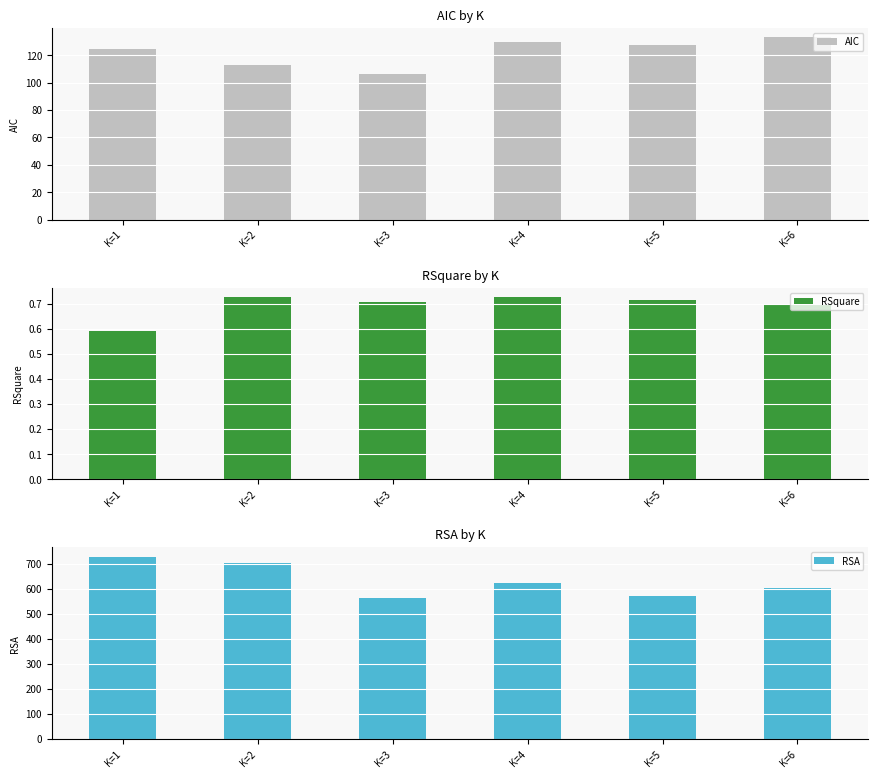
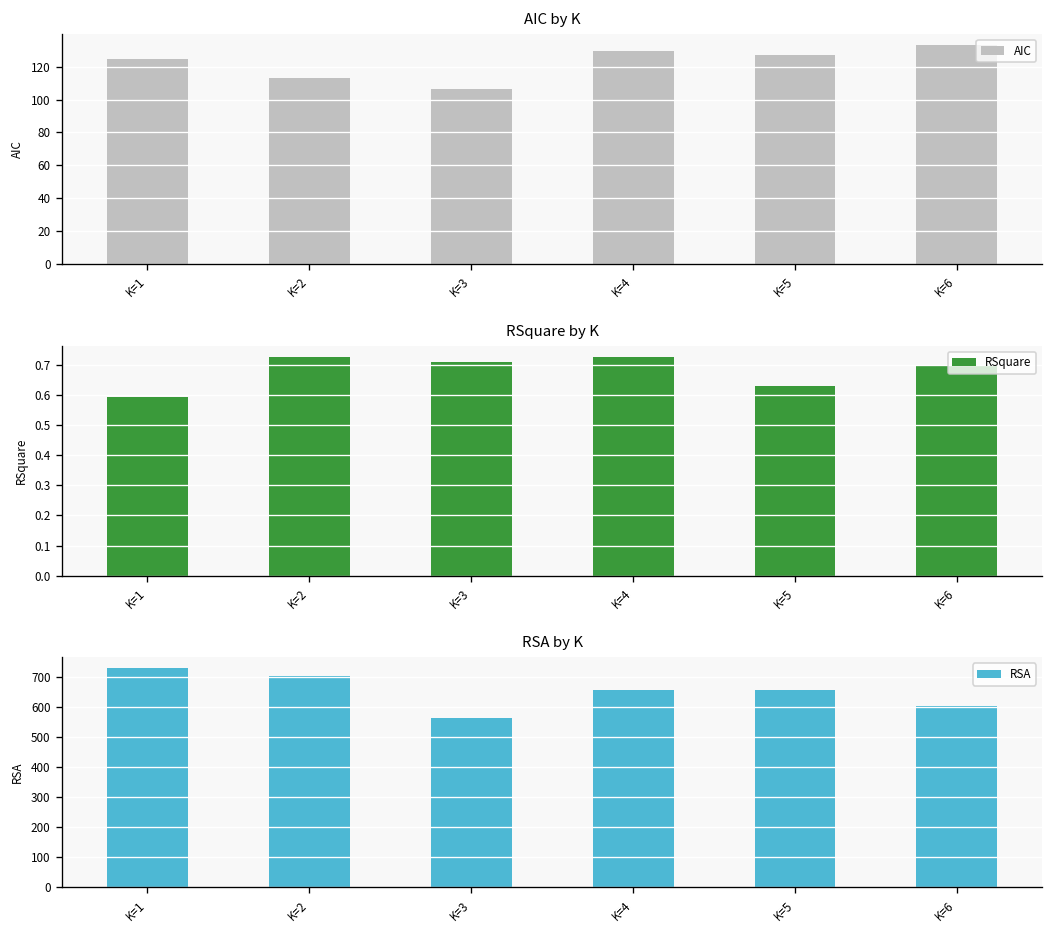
  {
    "AIC by K": {
      "K=1": 125,
      "K=2": 113,
      "K=3": 107,
      "K=4": 130,
      "K=5": 127,
      "K=6": 133
    },
    "RSquare by K": {
      "K=1": 0.59,
      "K=2": 0.73,
      "K=3": 0.71,
      "K=4": 0.73,
-     "K=5": 0.72
+     "K=5": 0.63
    },
    "RSA by K": {
      "K=1": 730,
      "K=2": 710,
      "K=3": 560,
-     "K=4": 620,
-     "K=5": 570,
+     "K=4": 660,
+     "K=5": 660,
      "K=6": 600
    }
  }
